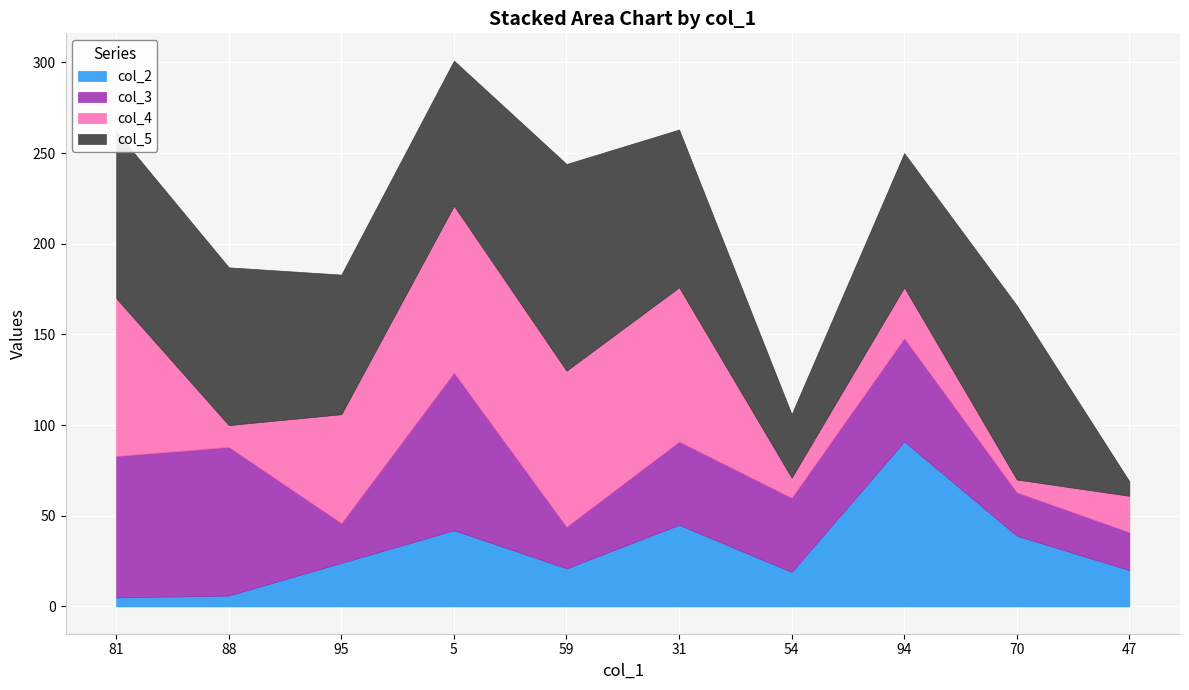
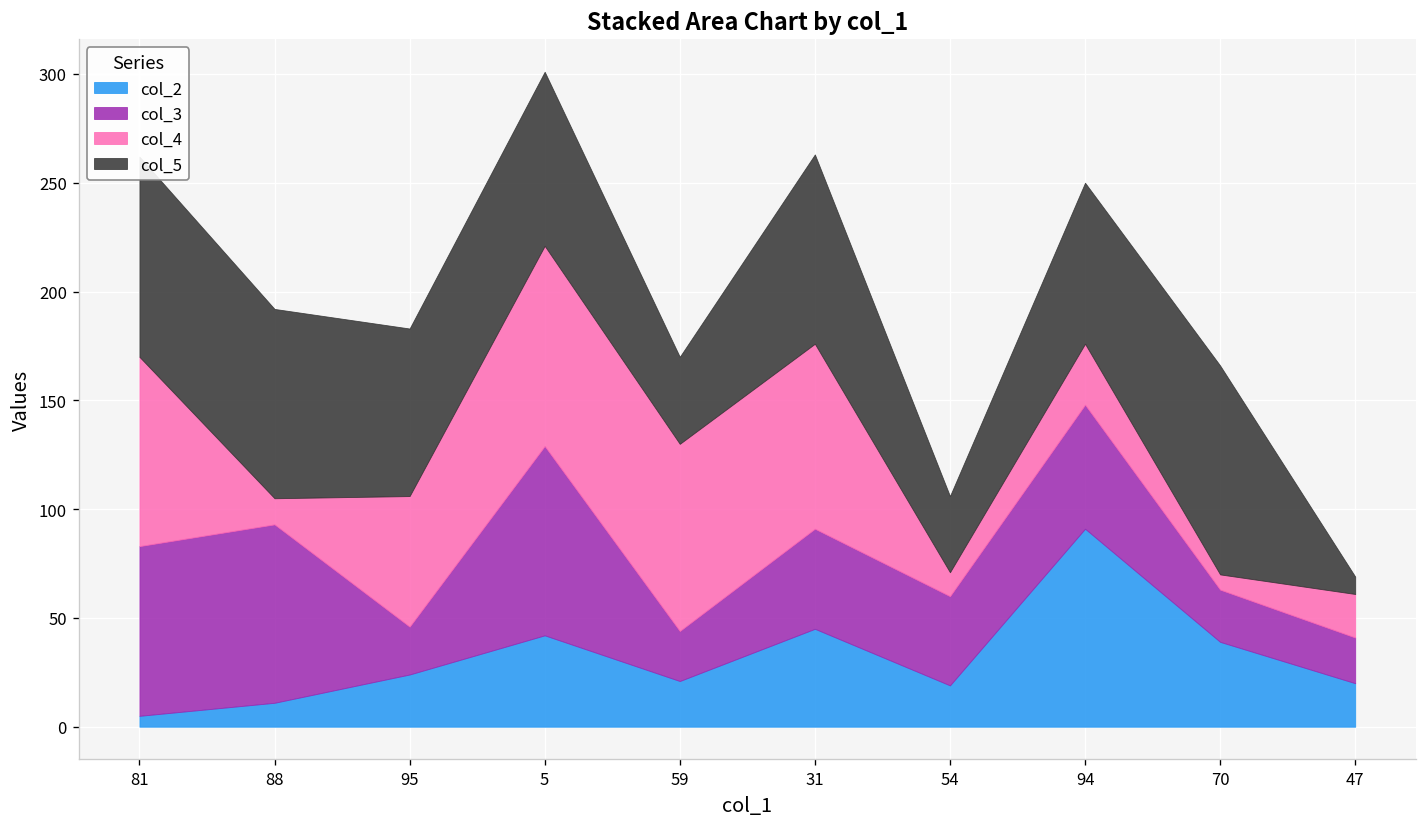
  {
    "col_2": {
      "81": 5,
-     "88": 6,
+     "88": 11,
      "95": 24,
      "5": 42,
      "59": 21,
      "31": 45,
      "54": 19,
      "94": 91,
      "70": 39,
      "47": 20
    },
    "col_3": {
      "81": 78,
      "88": 82,
      "95": 22,
      "5": 87,
      "59": 23,
      "31": 46,
      "54": 41,
      "94": 57,
      "70": 24,
      "47": 21
    },
    "col_4": {
      "81": 87,
      "88": 12,
      "95": 60,
      "5": 92,
      "59": 86,
      "31": 85,
      "54": 11,
      "94": 28,
      "70": 7,
      "47": 20
    },
    "col_5": {
      "88": 87,
      "95": 77,
      "5": 80,
-     "59": 114,
+     "59": 40,
      "31": 87,
      "54": 35,
      "94": 74,
      "70": 96,
      "47": 8
    }
  }
